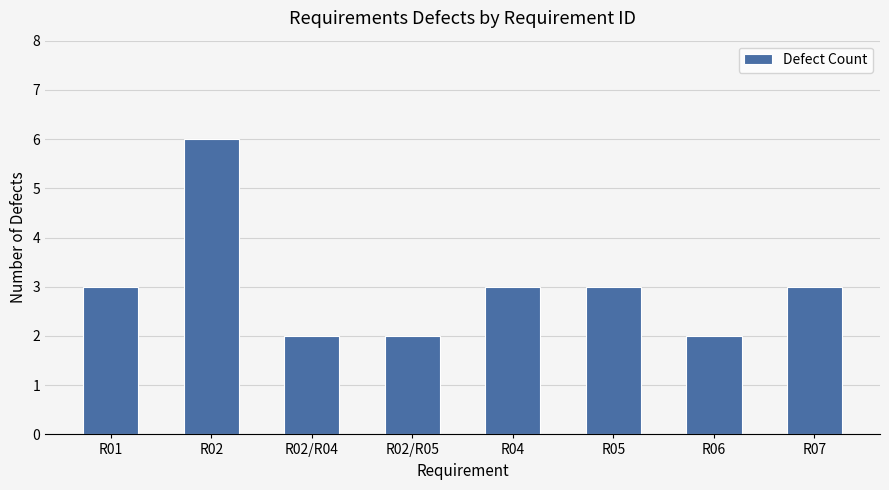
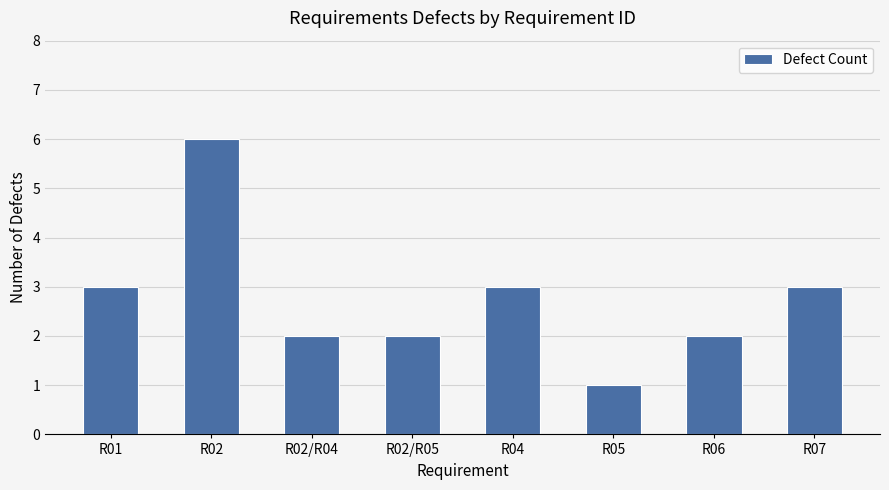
  {
    "R01": 3,
    "R02": 6,
    "R02/R04": 2,
    "R02/R05": 2,
    "R04": 3,
-   "R05": 3,
+   "R05": 1,
    "R06": 2,
    "R07": 3
  }
